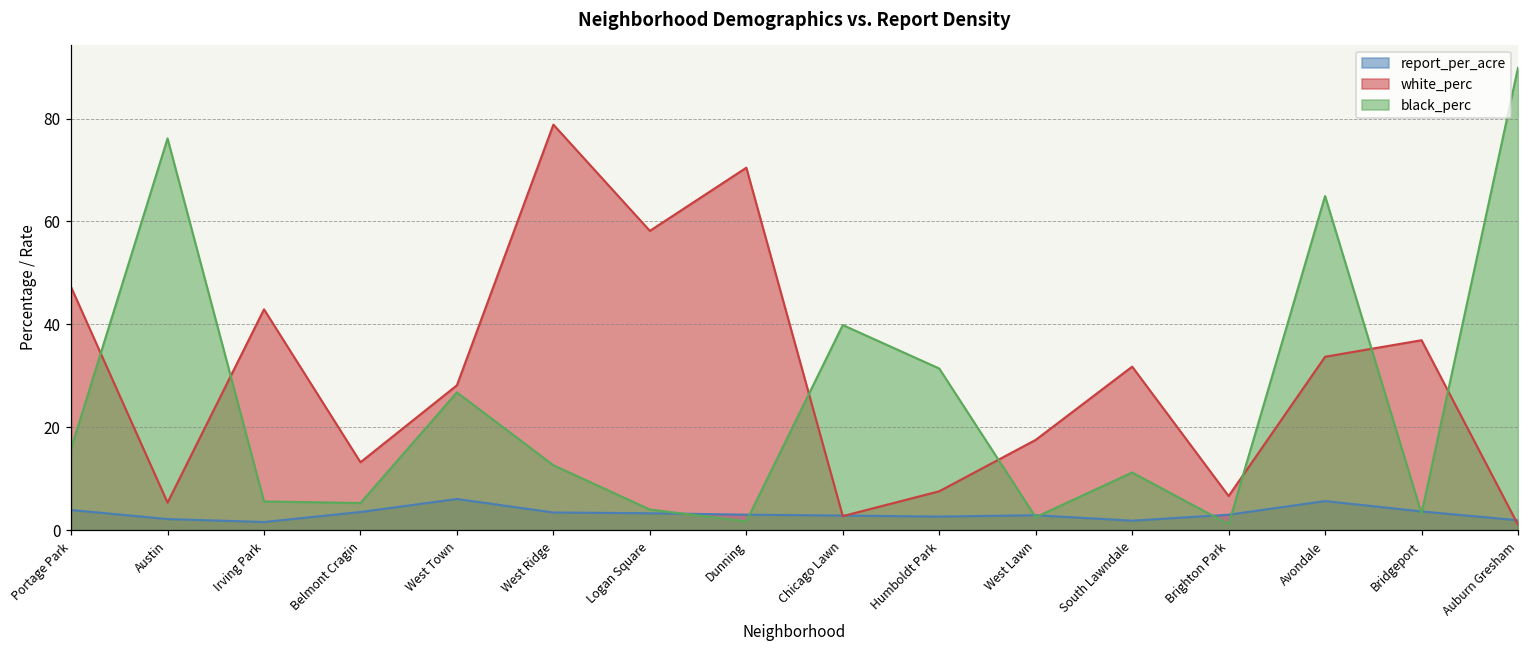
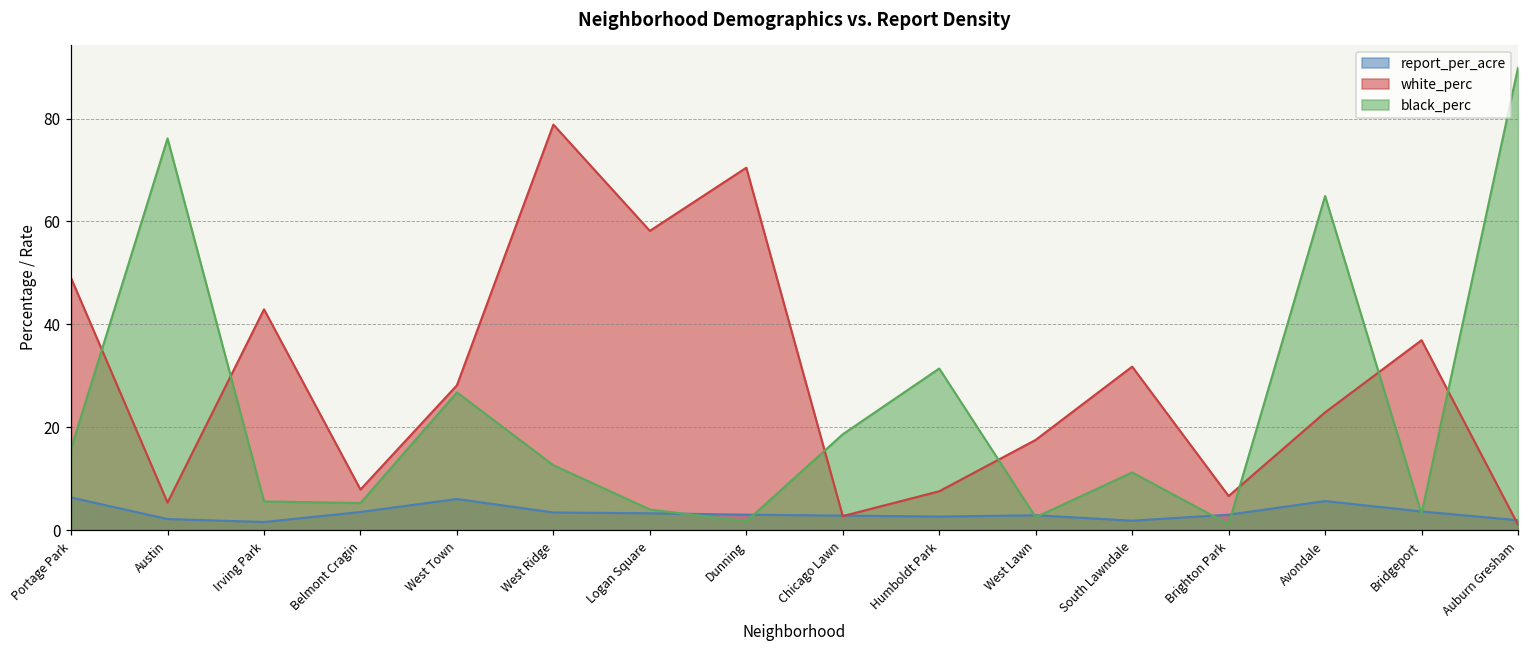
  {
    "report_per_acre": {
-     "Portage Park": 4,
+     "Portage Park": 6,
      "Austin": 2,
      "Irving Park": 2,
      "Belmont Cragin": 4,
      "West Town": 6,
      "West Ridge": 3,
      "Logan Square": 3,
      "Dunning": 3,
      "Humboldt Park": 3,
      "South Lawndale": 2,
      "Brighton Park": 3,
      "Avondale": 6,
      "Auburn Gresham": 2
    },
    "white_perc": {
-     "Portage Park": 47,
+     "Portage Park": 49,
      "Austin": 5,
      "Irving Park": 43,
-     "Belmont Cragin": 13,
+     "Belmont Cragin": 8,
      "West Town": 28,
      "West Ridge": 79,
      "Logan Square": 58,
      "Dunning": 70,
      "Humboldt Park": 8,
      "West Lawn": 18,
      "South Lawndale": 32,
      "Brighton Park": 7,
-     "Avondale": 34,
+     "Avondale": 23,
      "Bridgeport": 37,
      "Auburn Gresham": 1
    },
    "black_perc": {
      "Portage Park": 16,
      "Austin": 76,
      "Irving Park": 6,
      "Belmont Cragin": 5,
      "West Town": 27,
      "West Ridge": 13,
      "Logan Square": 4,
      "Dunning": 2,
-     "Chicago Lawn": 40,
+     "Chicago Lawn": 19,
      "Humboldt Park": 31,
      "South Lawndale": 11,
      "Brighton Park": 1,
      "Avondale": 65,
      "Auburn Gresham": 90
    }
  }
